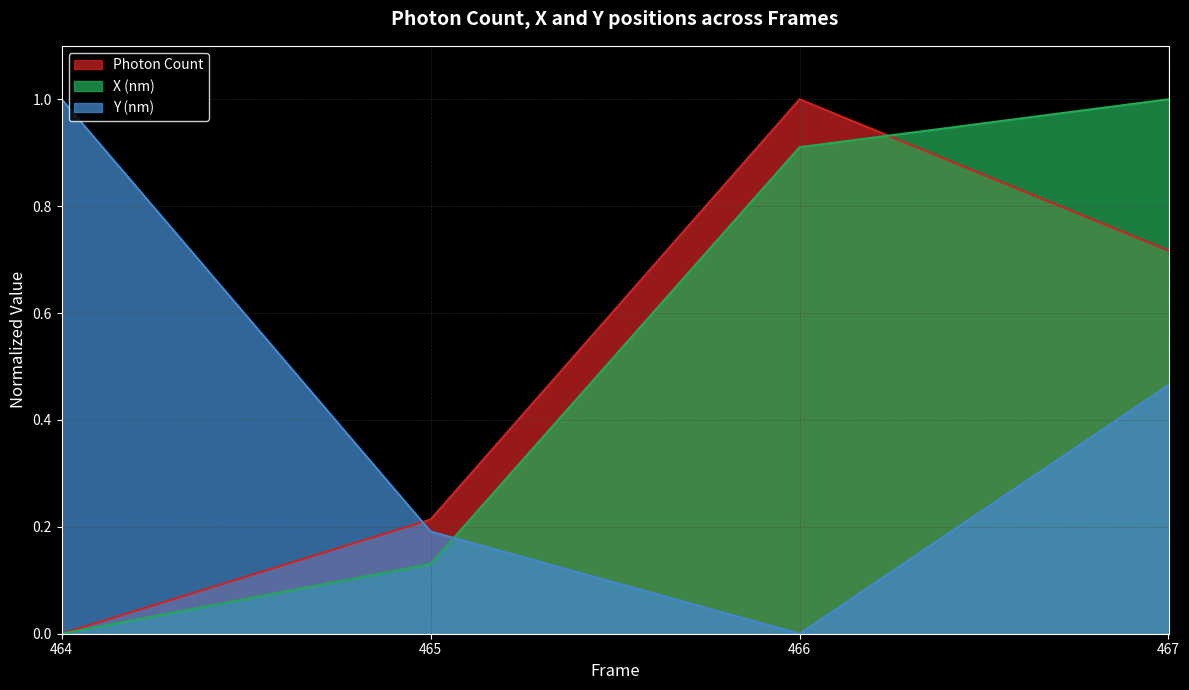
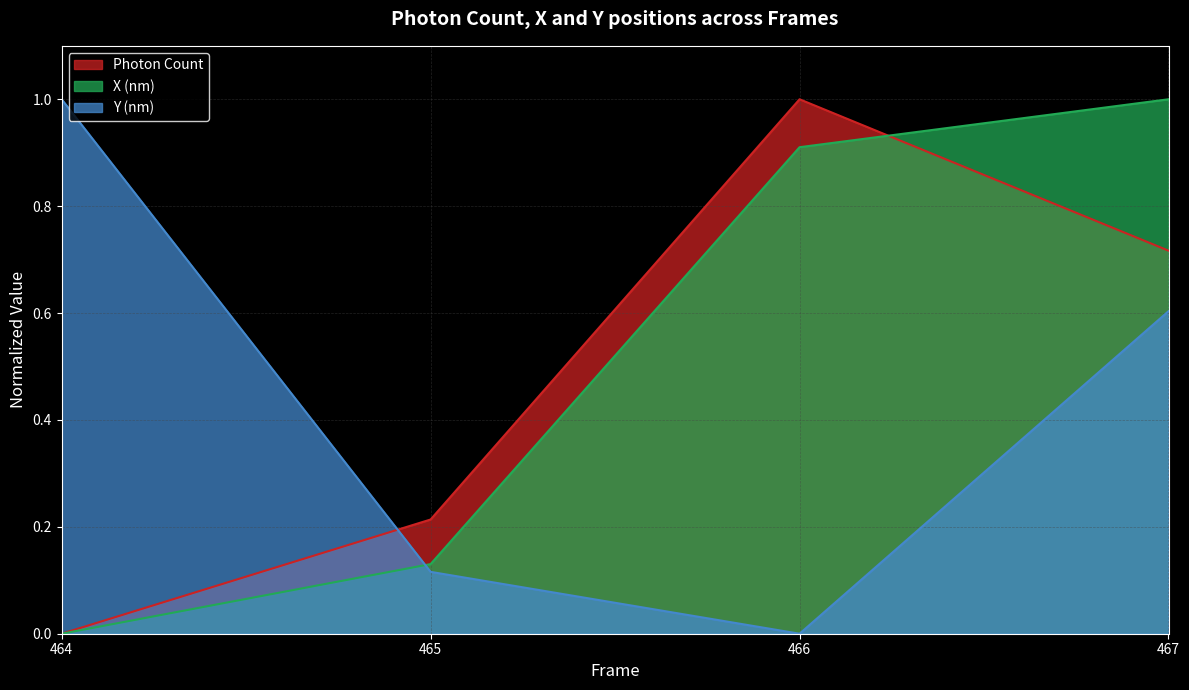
  {
    "Photon Count": {
      "465": 0.21,
      "466": 1.00,
      "467": 0.72
    },
    "X (nm)": {
      "465": 0.13,
      "466": 0.91,
      "467": 1.00
    },
    "Y (nm)": {
      "464": 1.00,
-     "465": 0.19,
+     "465": 0.12,
      "466": 0.00,
-     "467": 0.47
+     "467": 0.60
    }
  }
